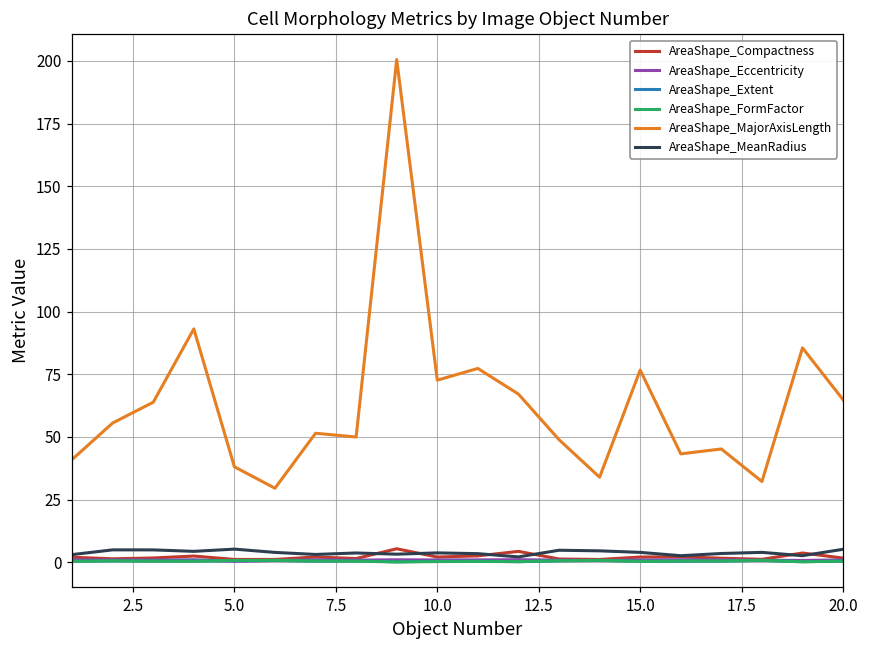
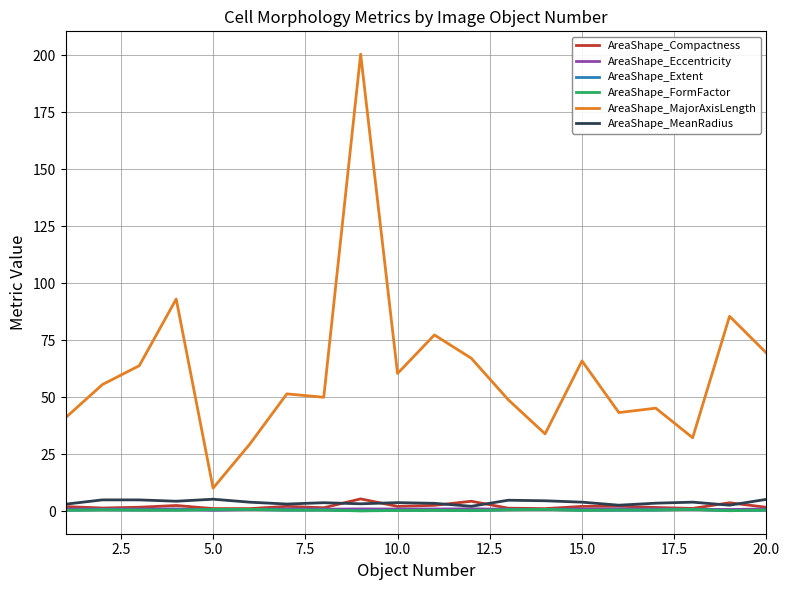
  {
    "AreaShape_Compactness": {
      "10.0": 2,
      "15.0": 2
    },
    "AreaShape_MajorAxisLength": {
-     "5.0": 38,
-     "10.0": 73,
-     "15.0": 77,
-     "20.0": 65
+     "5.0": 10,
+     "10.0": 60,
+     "15.0": 66,
+     "20.0": 69
    },
    "AreaShape_MeanRadius": {
      "5.0": 5,
      "10.0": 4,
      "15.0": 4,
      "20.0": 5
    }
  }
